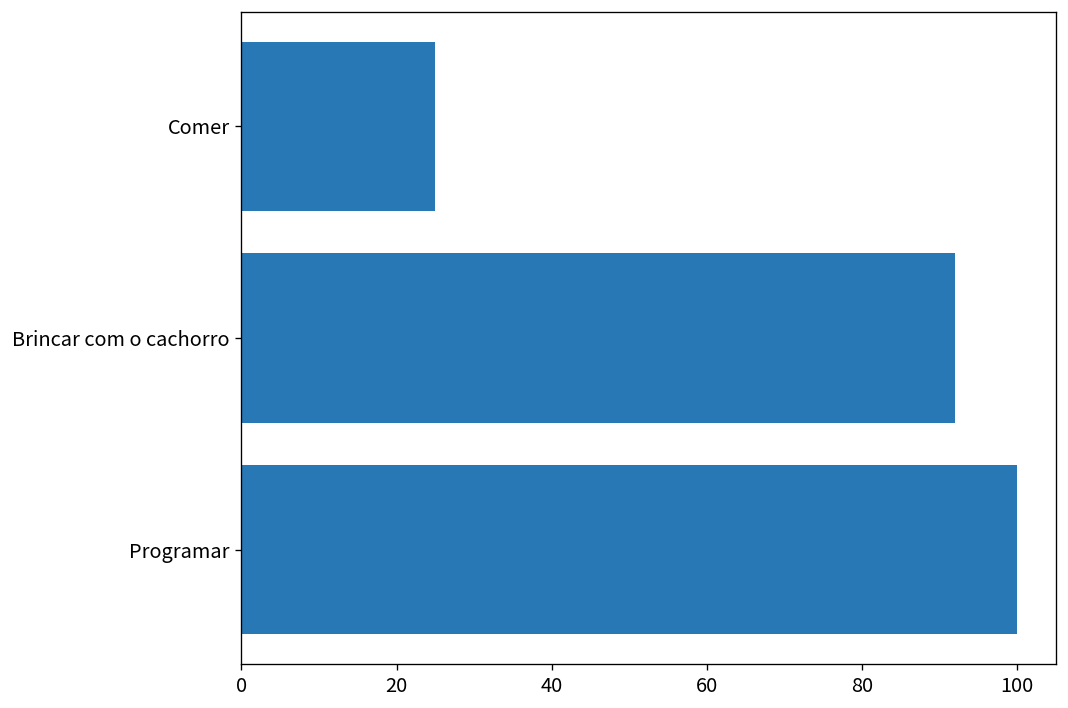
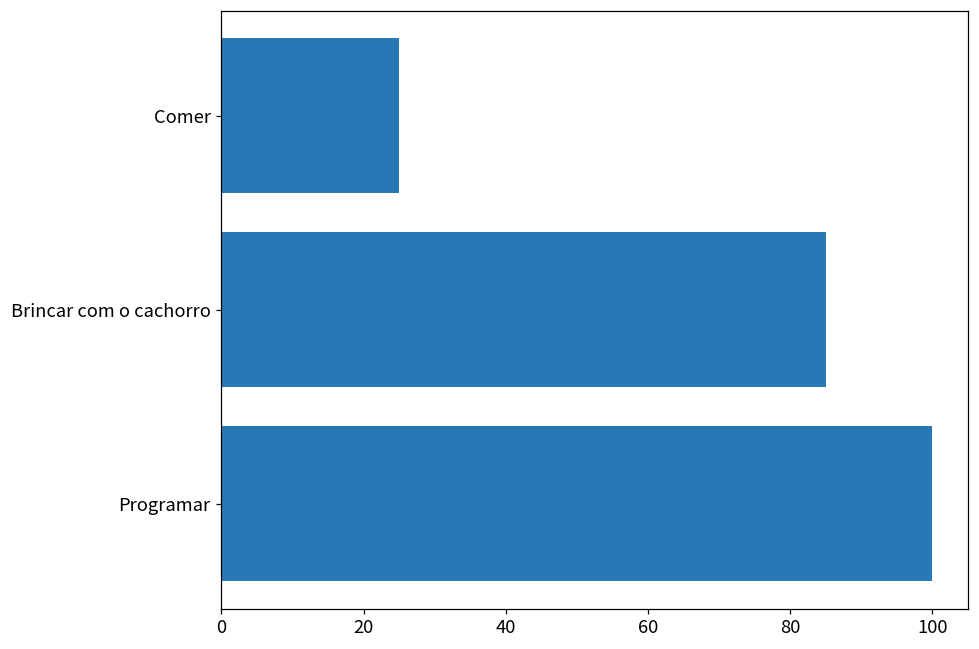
  {
    "Comer": 25,
-   "Brincar com o cachorro": 92,
+   "Brincar com o cachorro": 85,
    "Programar": 100
  }
